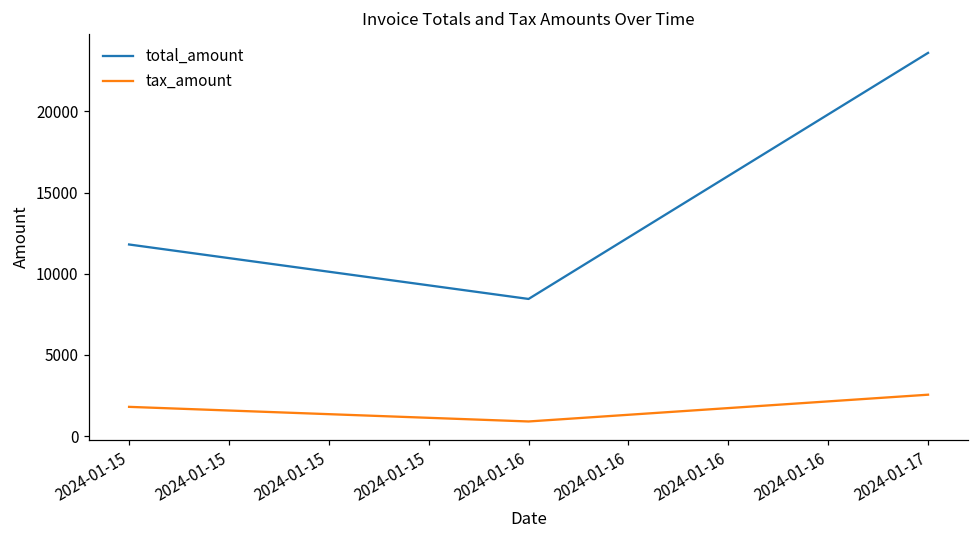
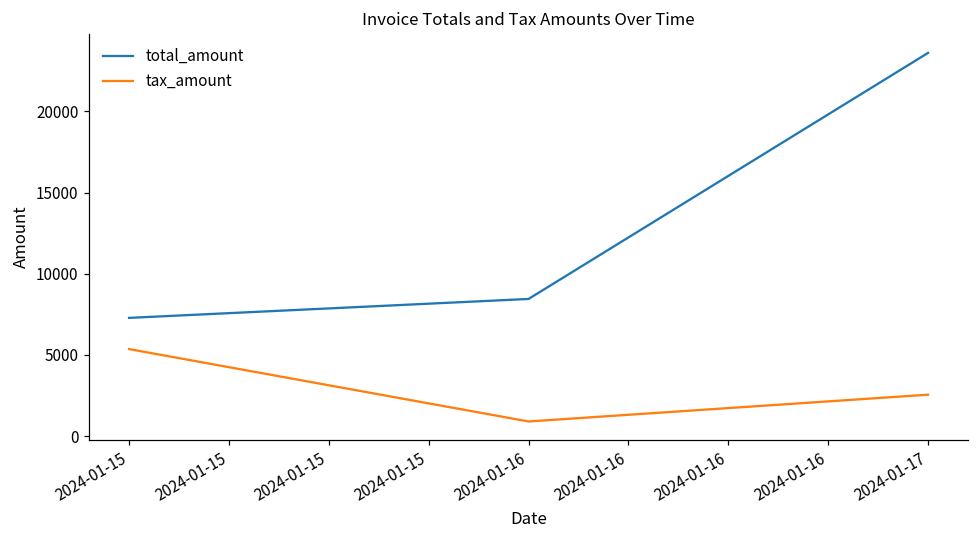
  {
    "total_amount": {
-     "2024-01-15": 11800,
+     "2024-01-15": 7300,
      "2024-01-16": 8400,
      "2024-01-17": 23600
    },
    "tax_amount": {
-     "2024-01-15": 1800,
+     "2024-01-15": 5400,
      "2024-01-16": 900,
      "2024-01-17": 2500
    }
  }
